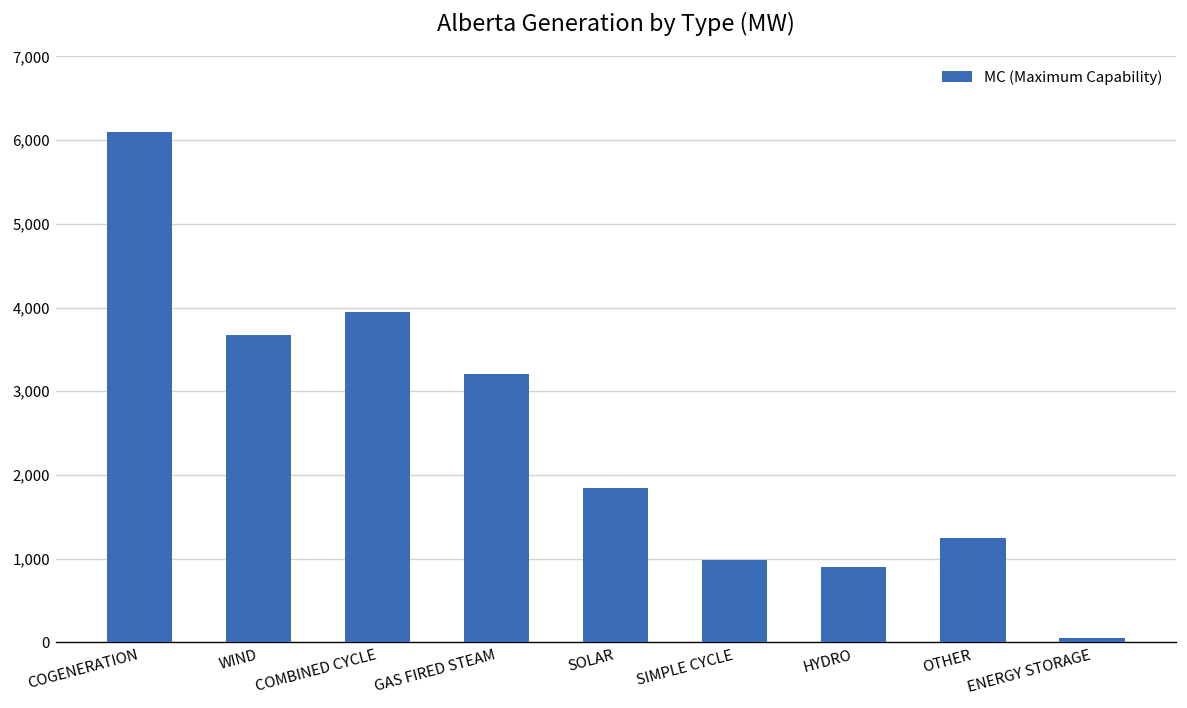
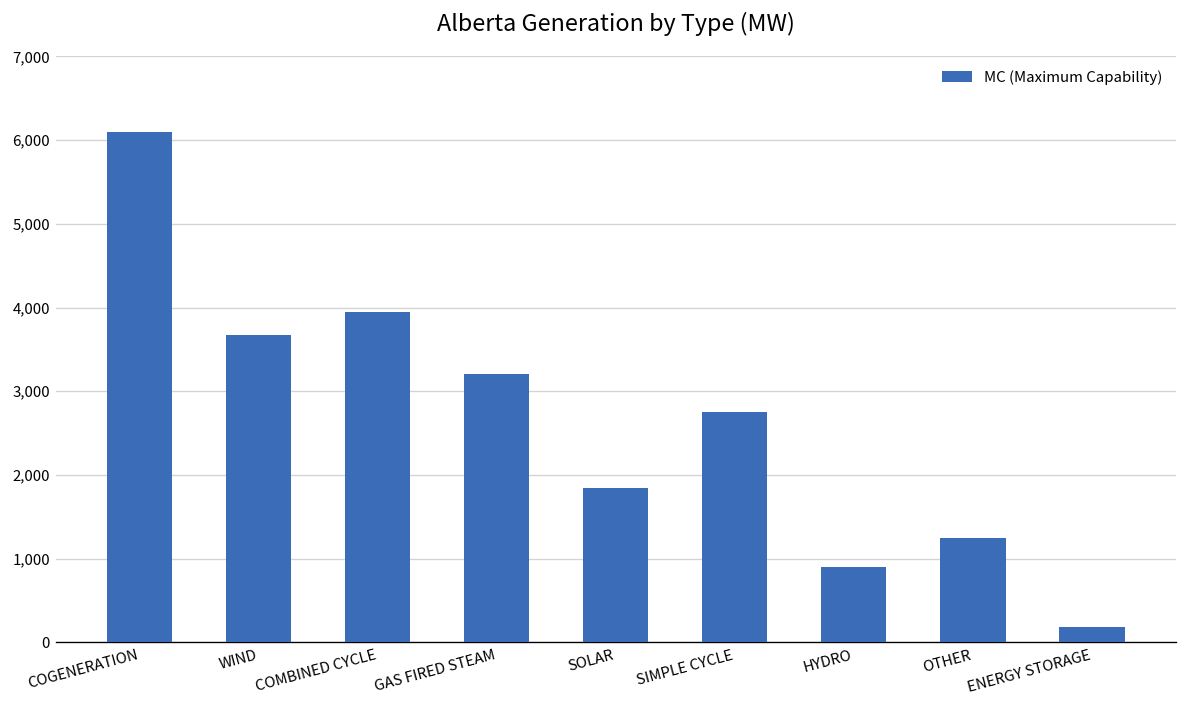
  {
    "COGENERATION": "6,100",
    "WIND": "3,700",
    "COMBINED CYCLE": "3,900",
    "GAS FIRED STEAM": "3,200",
    "SOLAR": "1,900",
-   "SIMPLE CYCLE": "1,000",
+   "SIMPLE CYCLE": "2,800",
    "HYDRO": "900",
    "OTHER": "1,300",
-   "ENERGY STORAGE": "100"
+   "ENERGY STORAGE": "200"
  }
